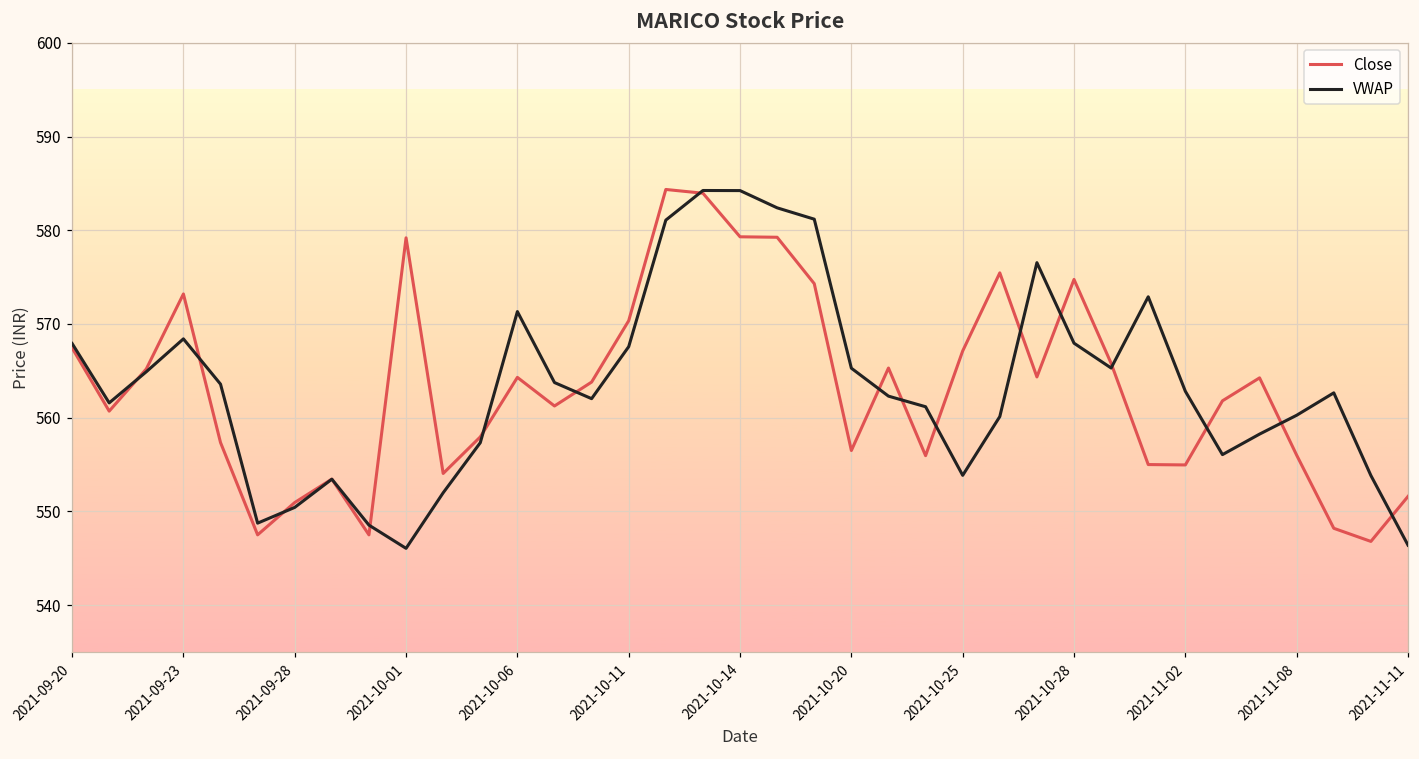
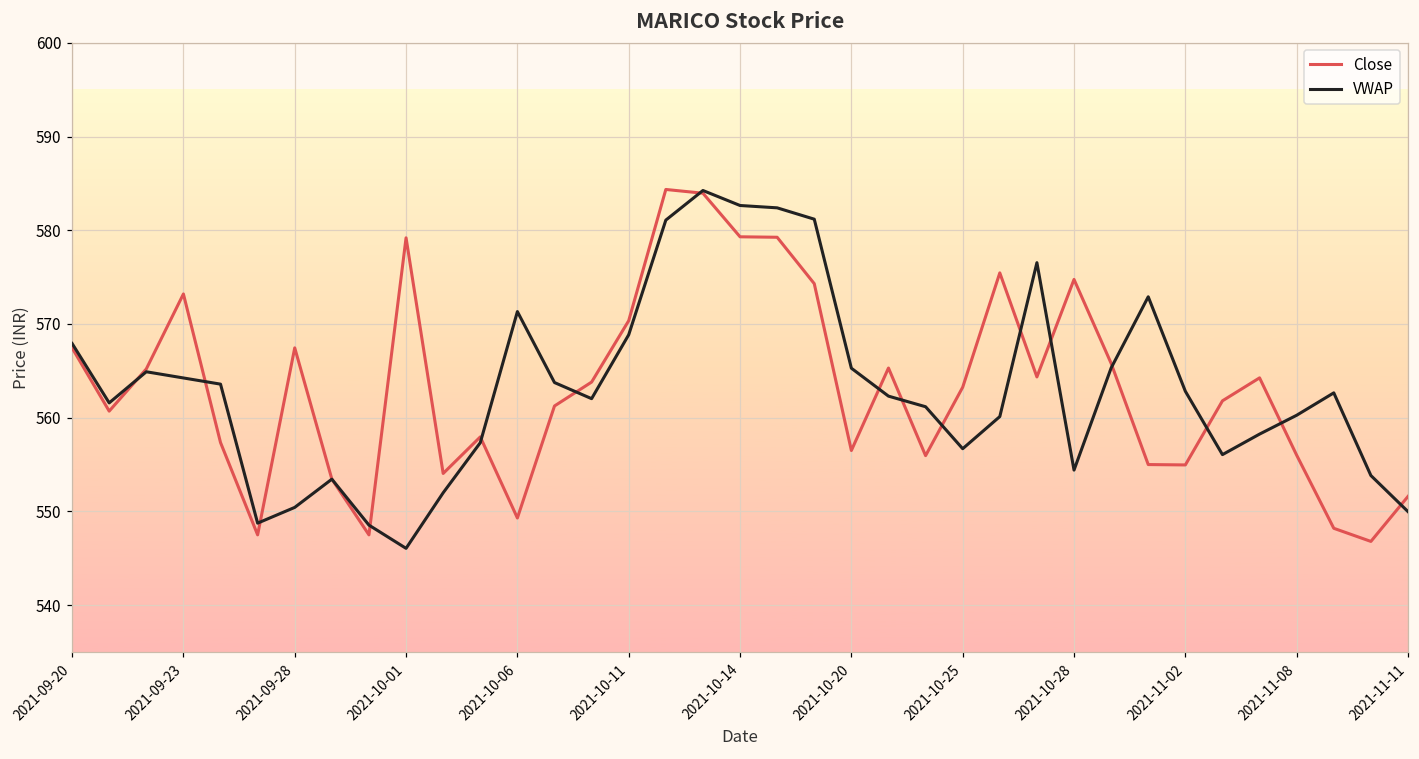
  {
    "Close": {
      "2021-09-20": 567,
      "2021-09-23": 573,
-     "2021-09-28": 551,
+     "2021-09-28": 567,
      "2021-10-01": 579,
-     "2021-10-06": 564,
+     "2021-10-06": 549,
      "2021-10-11": 570,
      "2021-10-14": 579,
      "2021-10-20": 557,
-     "2021-10-25": 567,
+     "2021-10-25": 563,
      "2021-10-28": 575,
      "2021-11-02": 555,
      "2021-11-08": 556,
      "2021-11-11": 552
    },
    "VWAP": {
      "2021-09-20": 568,
-     "2021-09-23": 568,
+     "2021-09-23": 564,
      "2021-09-28": 550,
      "2021-10-01": 546,
      "2021-10-06": 571,
-     "2021-10-11": 568,
-     "2021-10-14": 584,
+     "2021-10-11": 569,
+     "2021-10-14": 583,
      "2021-10-20": 565,
-     "2021-10-25": 554,
-     "2021-10-28": 568,
+     "2021-10-25": 557,
+     "2021-10-28": 554,
      "2021-11-02": 563,
      "2021-11-08": 560,
-     "2021-11-11": 546
+     "2021-11-11": 550
    }
  }
